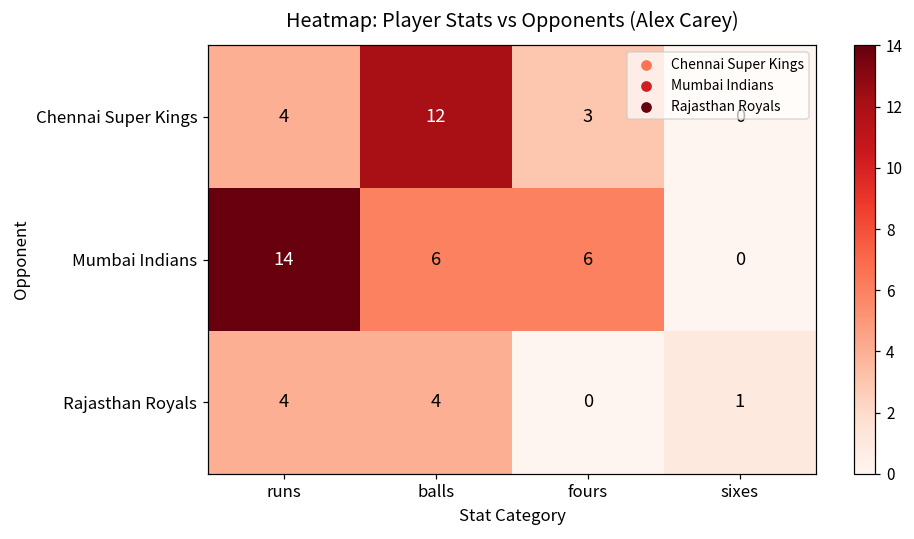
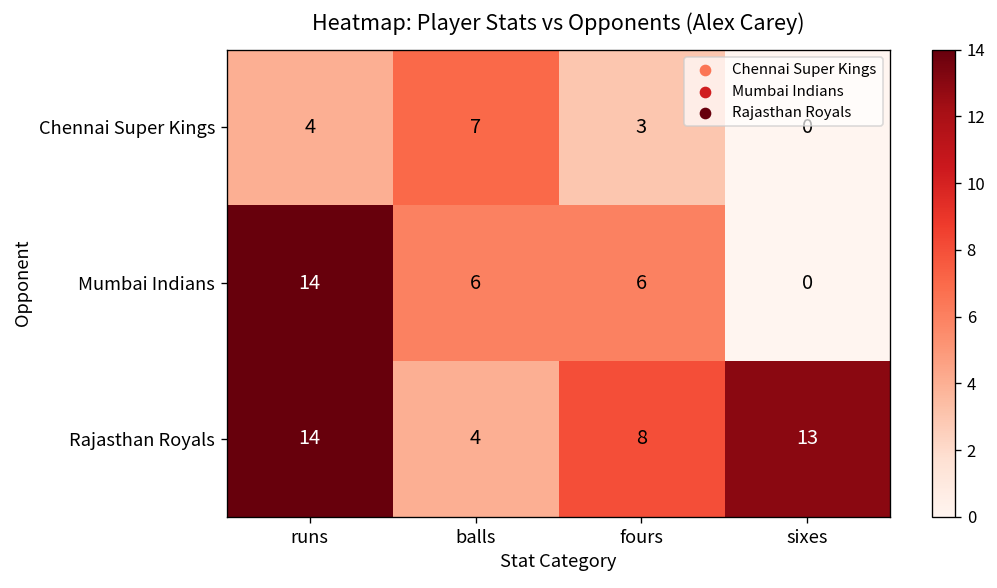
  {
    "Chennai Super Kings": {
      "runs": 4,
-     "balls": 12,
+     "balls": 7,
      "fours": 3
    },
    "Mumbai Indians": {
      "runs": 14,
      "balls": 6,
      "fours": 6,
      "sixes": 0
    },
    "Rajasthan Royals": {
-     "runs": 4,
+     "runs": 14,
      "balls": 4,
-     "fours": 0,
-     "sixes": 1
+     "fours": 8,
+     "sixes": 13
    }
  }
